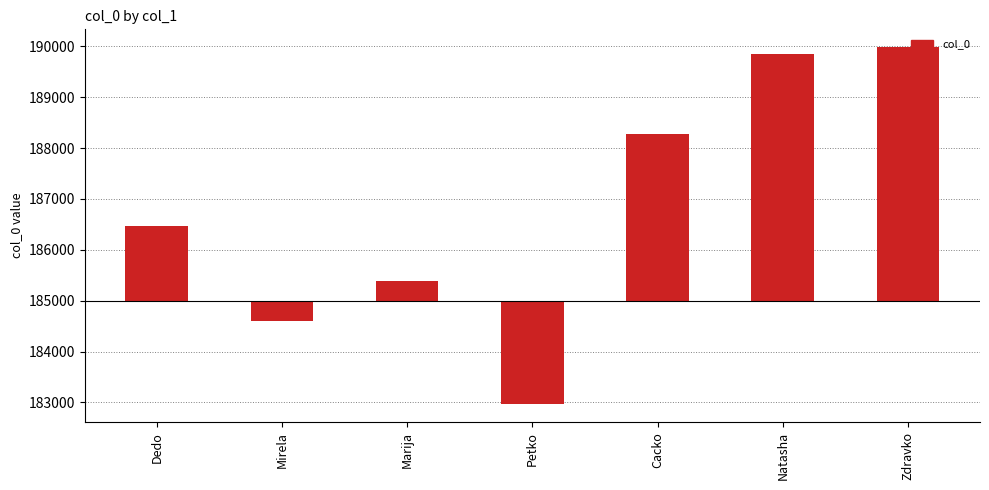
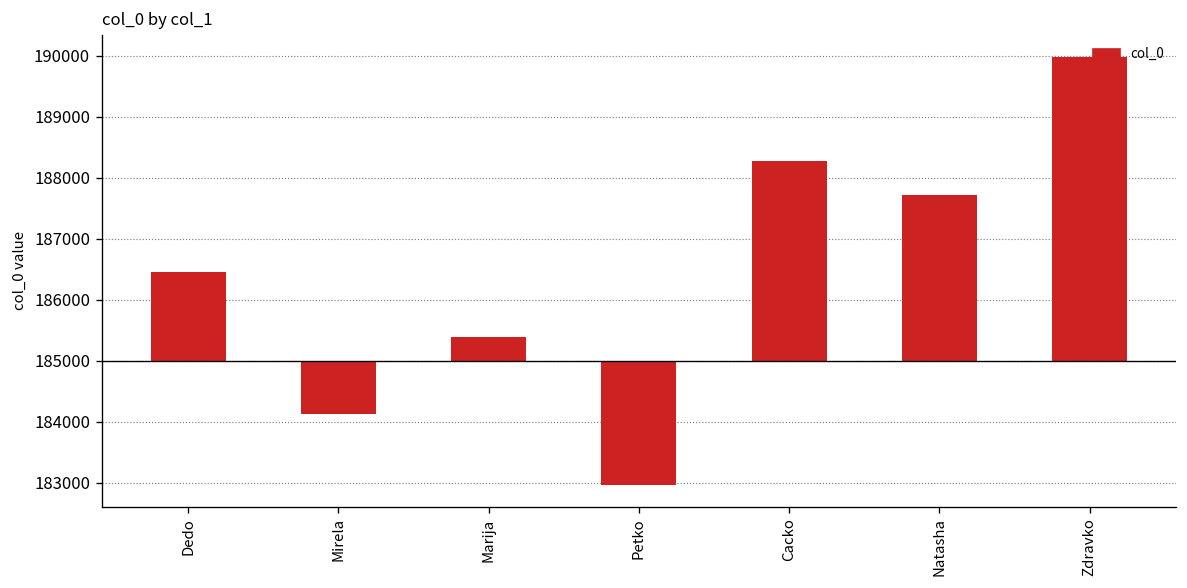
  {
    "Dedo": 186500,
-   "Mirela": 184600,
+   "Mirela": 184100,
    "Marija": 185400,
    "Petko": 183000,
    "Cacko": 188300,
-   "Natasha": 189900,
+   "Natasha": 187700,
    "Zdravko": 190000
  }
